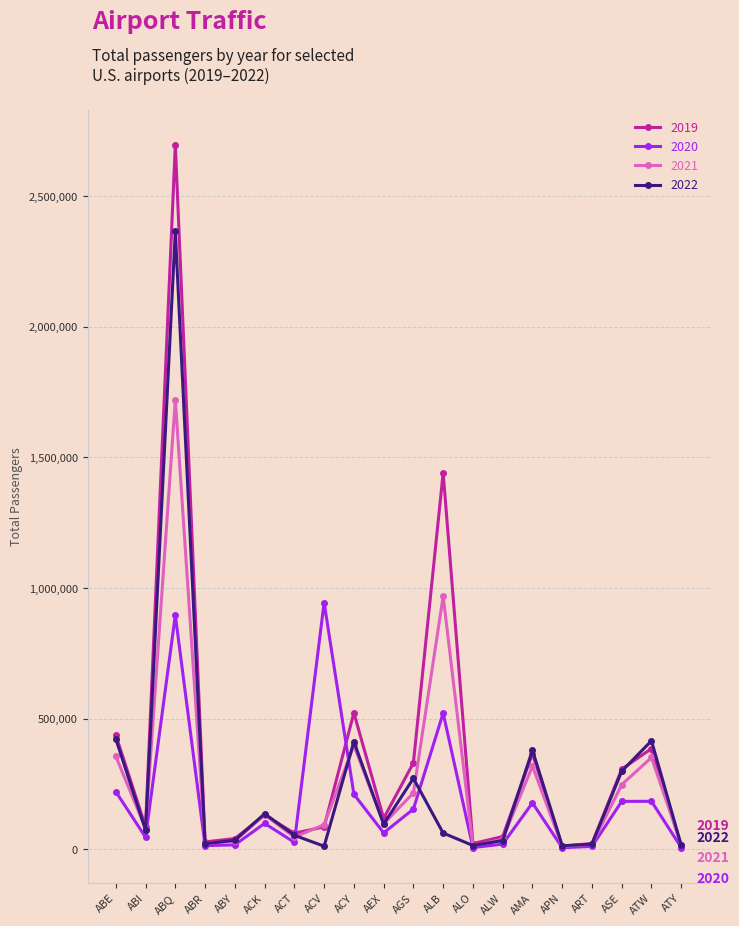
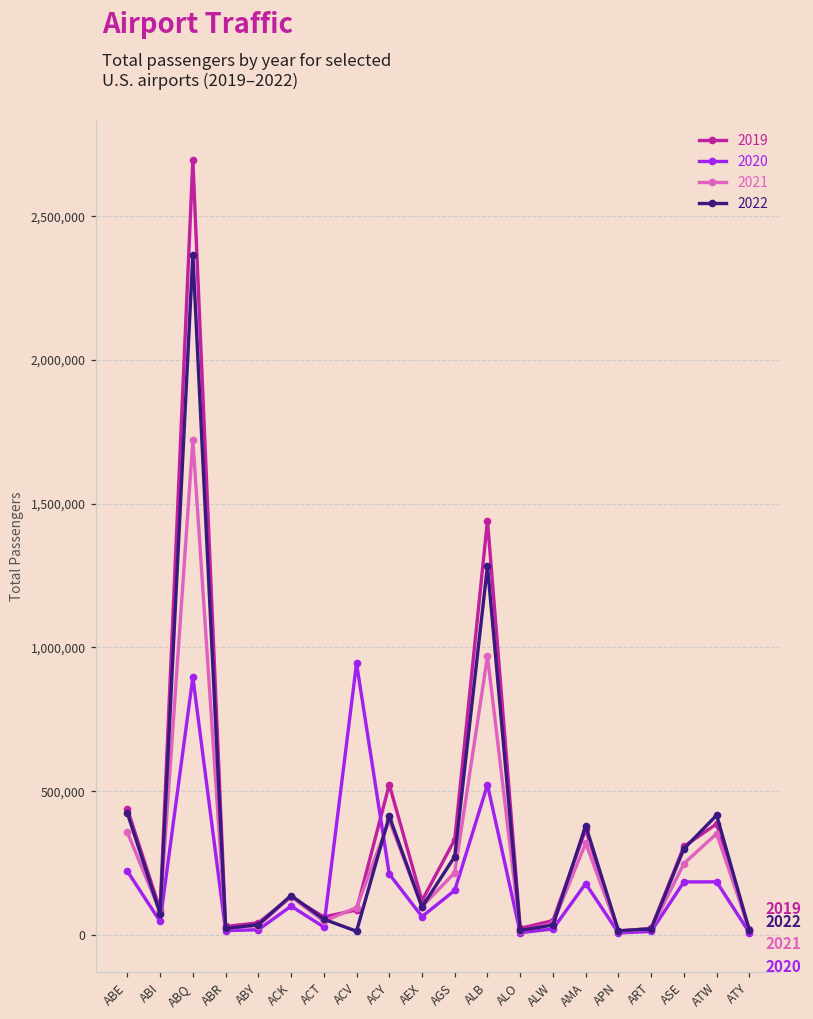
  {
    "2019": {
      "ABE": "440,000",
      "ABQ": "2,700,000",
      "ACY": "520,000",
      "AEX": "120,000",
      "AGS": "330,000",
      "ALB": "1,440,000",
      "ALW": "50,000",
      "AMA": "370,000",
      "ATW": "390,000"
    },
    "2020": {
      "ABE": "220,000",
      "ABI": "50,000",
      "ABQ": "900,000",
      "ABY": "20,000",
      "ACK": "100,000",
      "ACT": "30,000",
      "ACV": "940,000",
      "ACY": "210,000",
      "AEX": "60,000",
      "AGS": "150,000",
      "ALB": "520,000",
      "ALW": "20,000",
      "AMA": "180,000",
      "ASE": "180,000",
      "ATW": "180,000"
    },
    "2021": {
      "ABE": "360,000",
      "ABQ": "1,720,000",
      "ACY": "400,000",
      "AGS": "220,000",
      "ALB": "970,000",
      "AMA": "320,000",
      "ASE": "250,000",
      "ATW": "350,000"
    },
    "2022": {
      "ABE": "420,000",
      "ABQ": "2,370,000",
      "ACV": "10,000",
      "ACY": "410,000",
      "AGS": "270,000",
-     "ALB": "60,000",
+     "ALB": "1,280,000",
      "AMA": "380,000",
      "ATW": "420,000"
    }
  }
